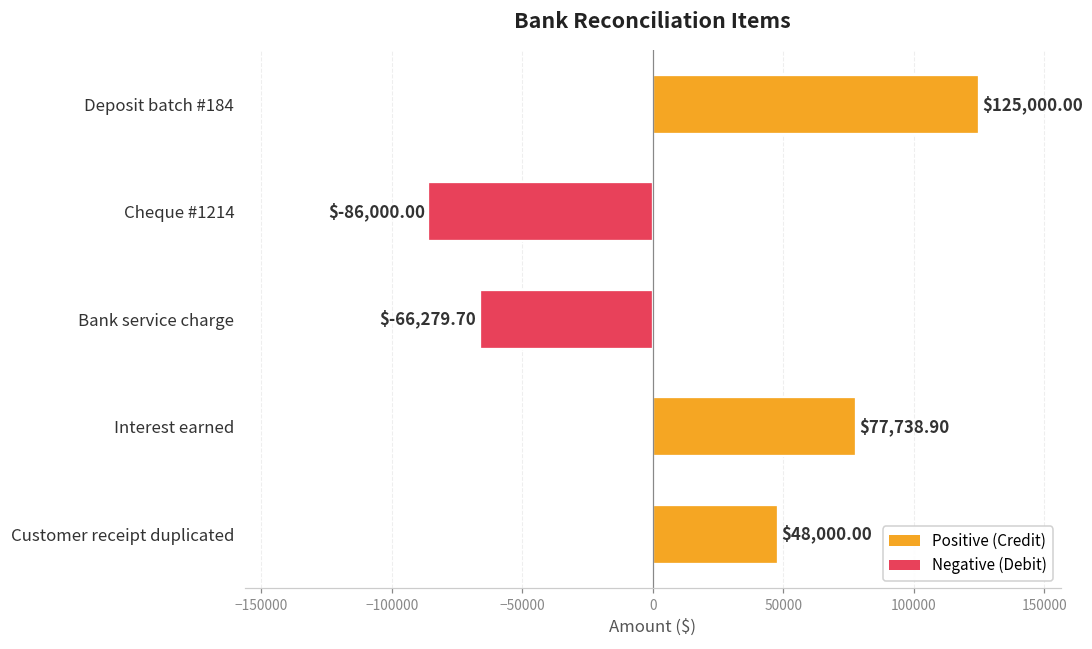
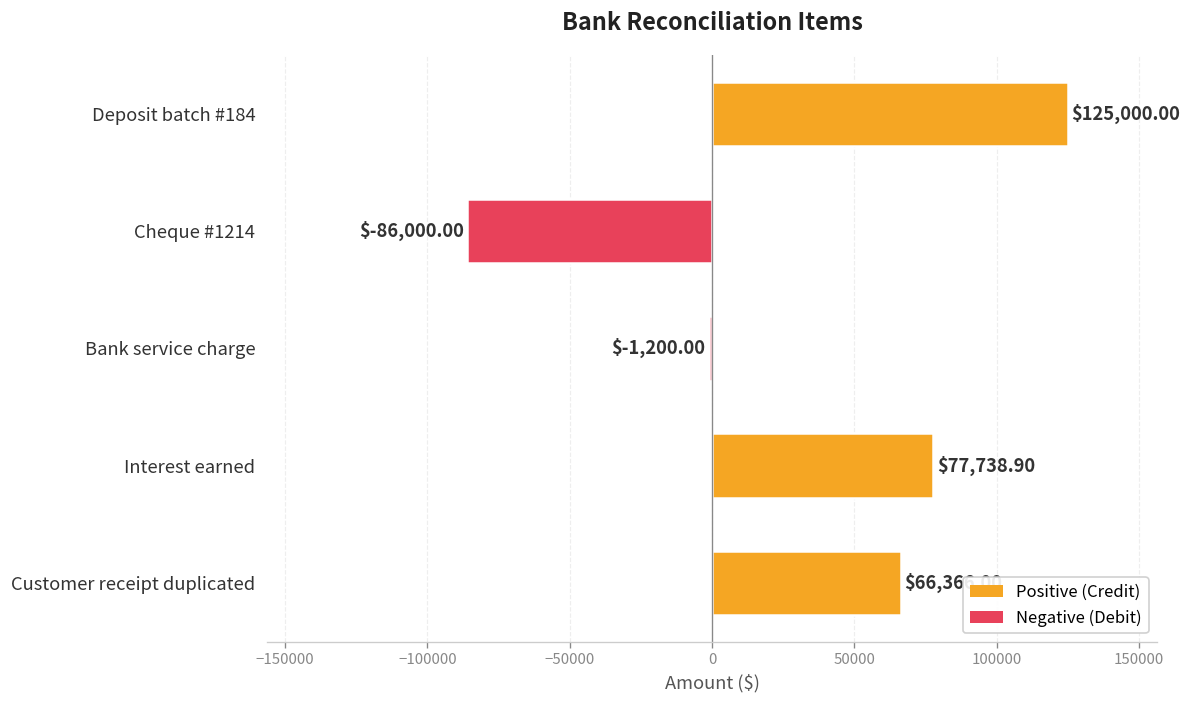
  {
    "Deposit batch #184": "$125,000.00",
    "Cheque #1214": "$-86,000.00",
-   "Bank service charge": "$-66,279.70",
+   "Bank service charge": "$-1,200.00",
    "Interest earned": "$77,738.90",
-   "Customer receipt duplicated": "48000"
+   "Customer receipt duplicated": "66000"
  }
